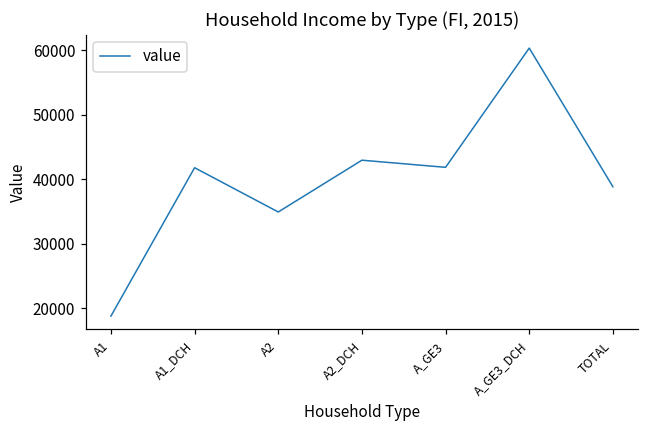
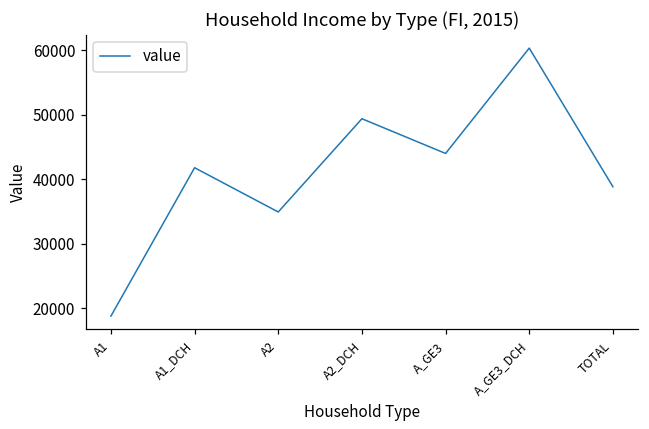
  {
    "A1": 19000,
    "A1_DCH": 42000,
    "A2": 35000,
-   "A2_DCH": 43000,
-   "A_GE3": 42000,
+   "A2_DCH": 49000,
+   "A_GE3": 44000,
    "A_GE3_DCH": 60000,
    "TOTAL": 39000
  }
